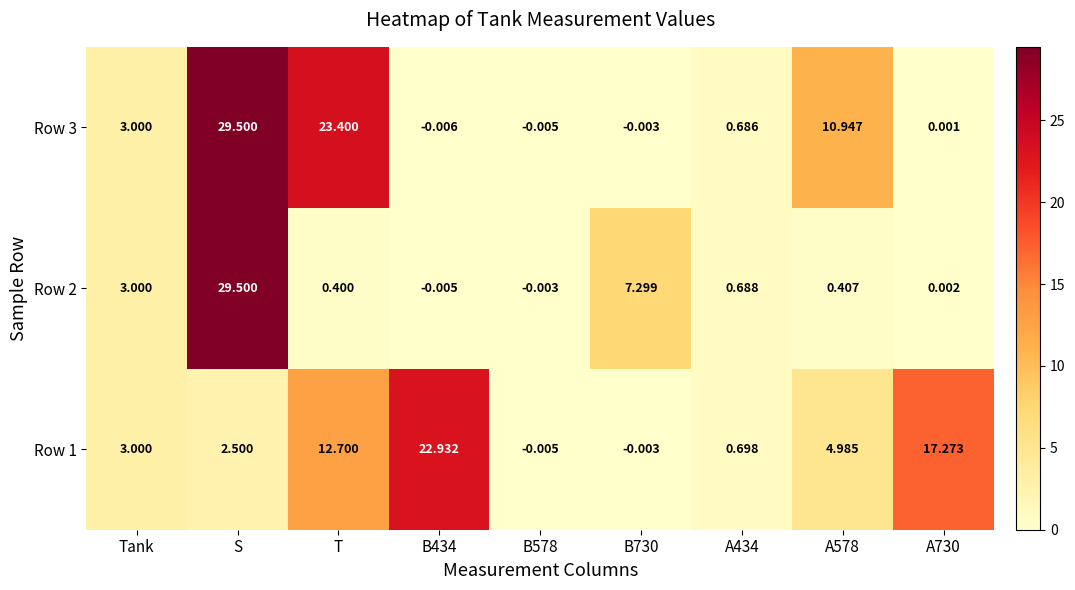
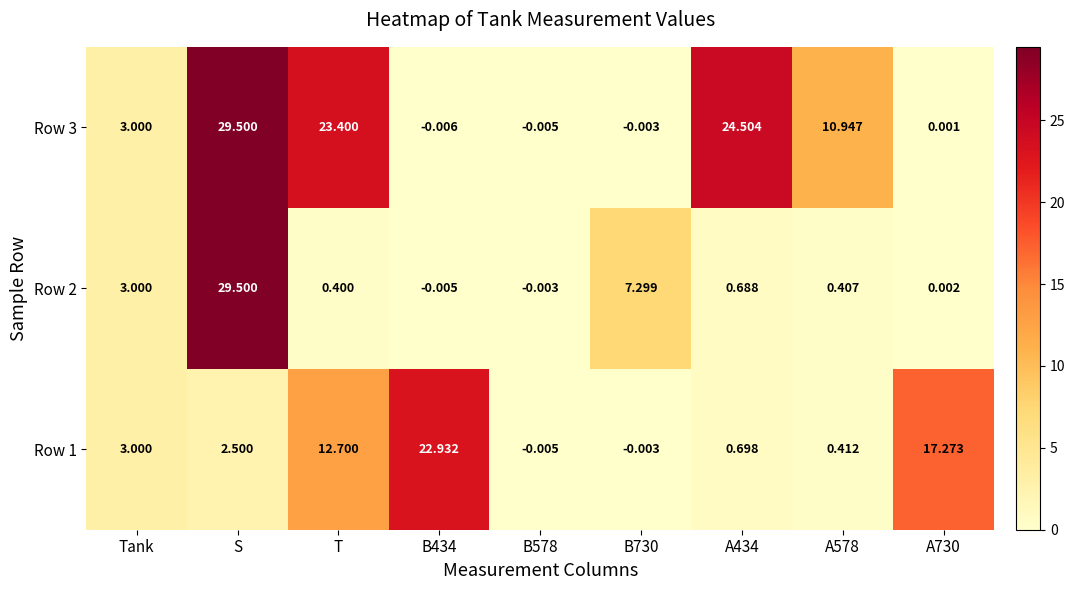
  {
    "Row 3": {
      "Tank": 3.000,
      "S": 29.500,
      "T": 23.400,
      "B434": -0.006,
      "B578": -0.005,
      "B730": -0.003,
-     "A434": 0.686,
+     "A434": 24.504,
      "A578": 10.947,
      "A730": 0.001
    },
    "Row 2": {
      "Tank": 3.000,
      "S": 29.500,
      "T": 0.400,
      "B434": -0.005,
      "B578": -0.003,
      "B730": 7.299,
      "A434": 0.688,
      "A578": 0.407,
      "A730": 0.002
    },
    "Row 1": {
      "Tank": 3.000,
      "S": 2.500,
      "T": 12.700,
      "B434": 22.932,
      "B578": -0.005,
      "B730": -0.003,
      "A434": 0.698,
-     "A578": 4.985,
+     "A578": 0.412,
      "A730": 17.273
    }
  }
